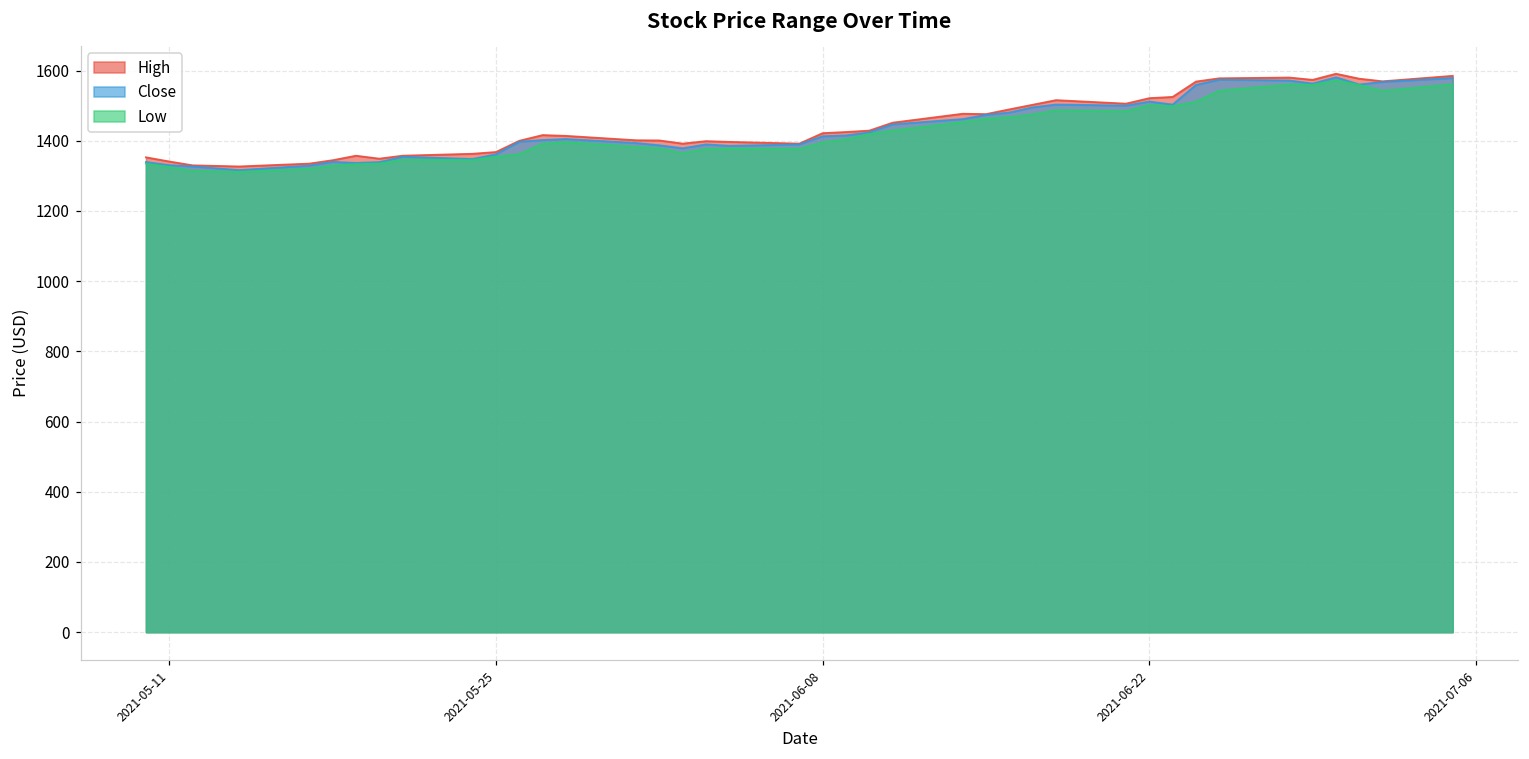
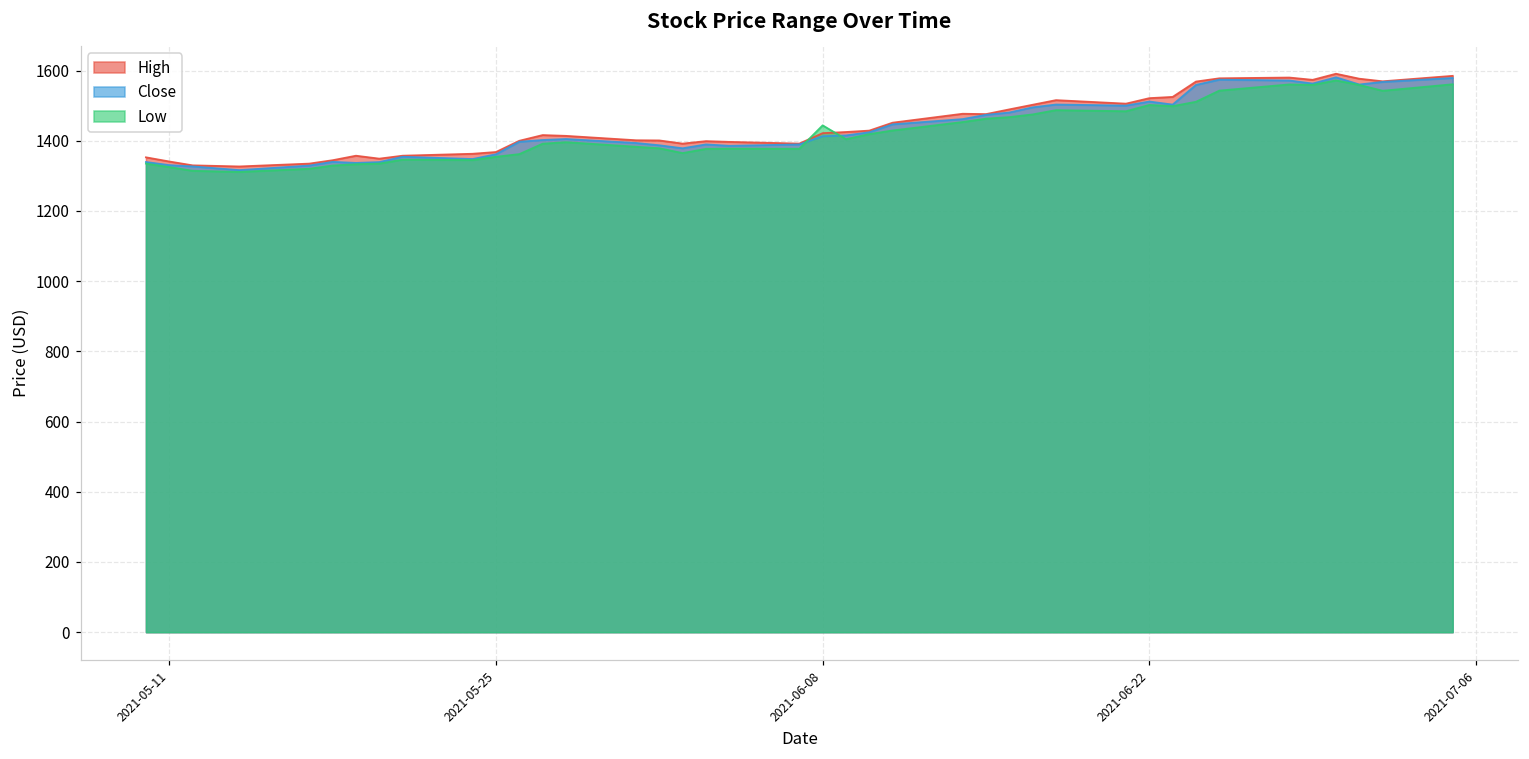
  {
    "High": {
      "2021-05-11": 1340,
      "2021-06-08": 1420,
      "2021-06-22": 1520
    },
    "Close": {
      "2021-06-08": 1410,
      "2021-06-22": 1510
    },
    "Low": {
-     "2021-06-08": 1400,
+     "2021-06-08": 1440,
      "2021-06-22": 1500
    }
  }
